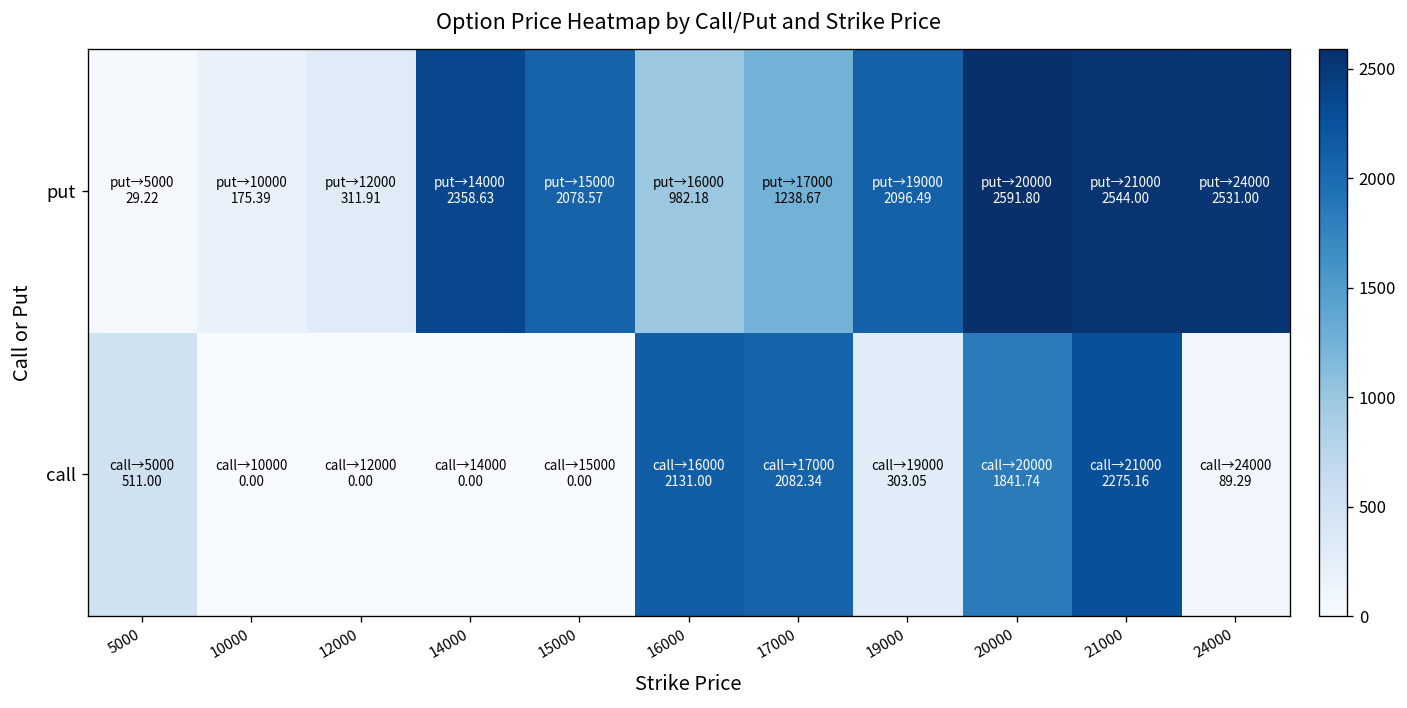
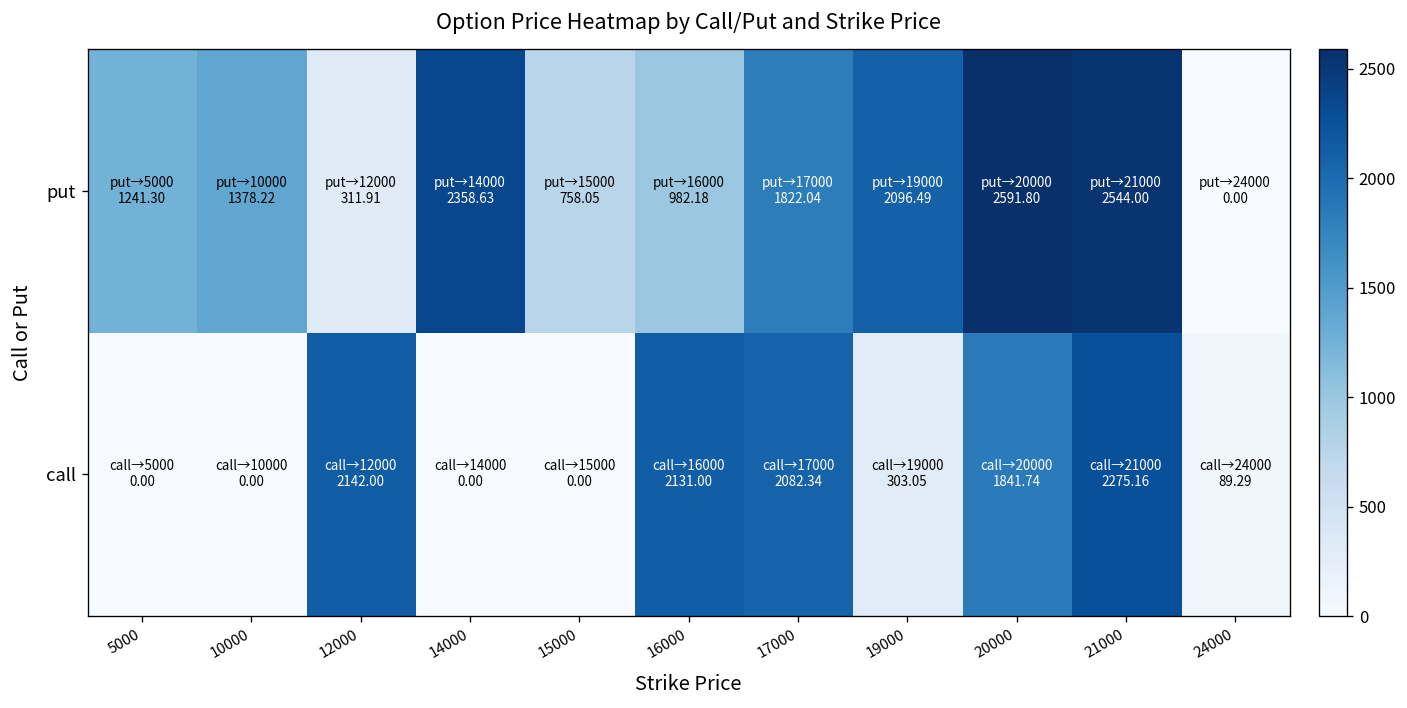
  {
    "put": {
-     "5000": 29.22,
-     "10000": 175.39,
-     "15000": 2078.57,
-     "17000": 1238.67,
-     "24000": 2531.00
+     "5000": 1241.30,
+     "10000": 1378.22,
+     "15000": 758.05,
+     "17000": 1822.04,
+     "24000": 0.00
    },
    "call": {
-     "5000": 511.00,
-     "12000": 0.00
+     "5000": 0.00,
+     "12000": 2142.00
    }
  }
